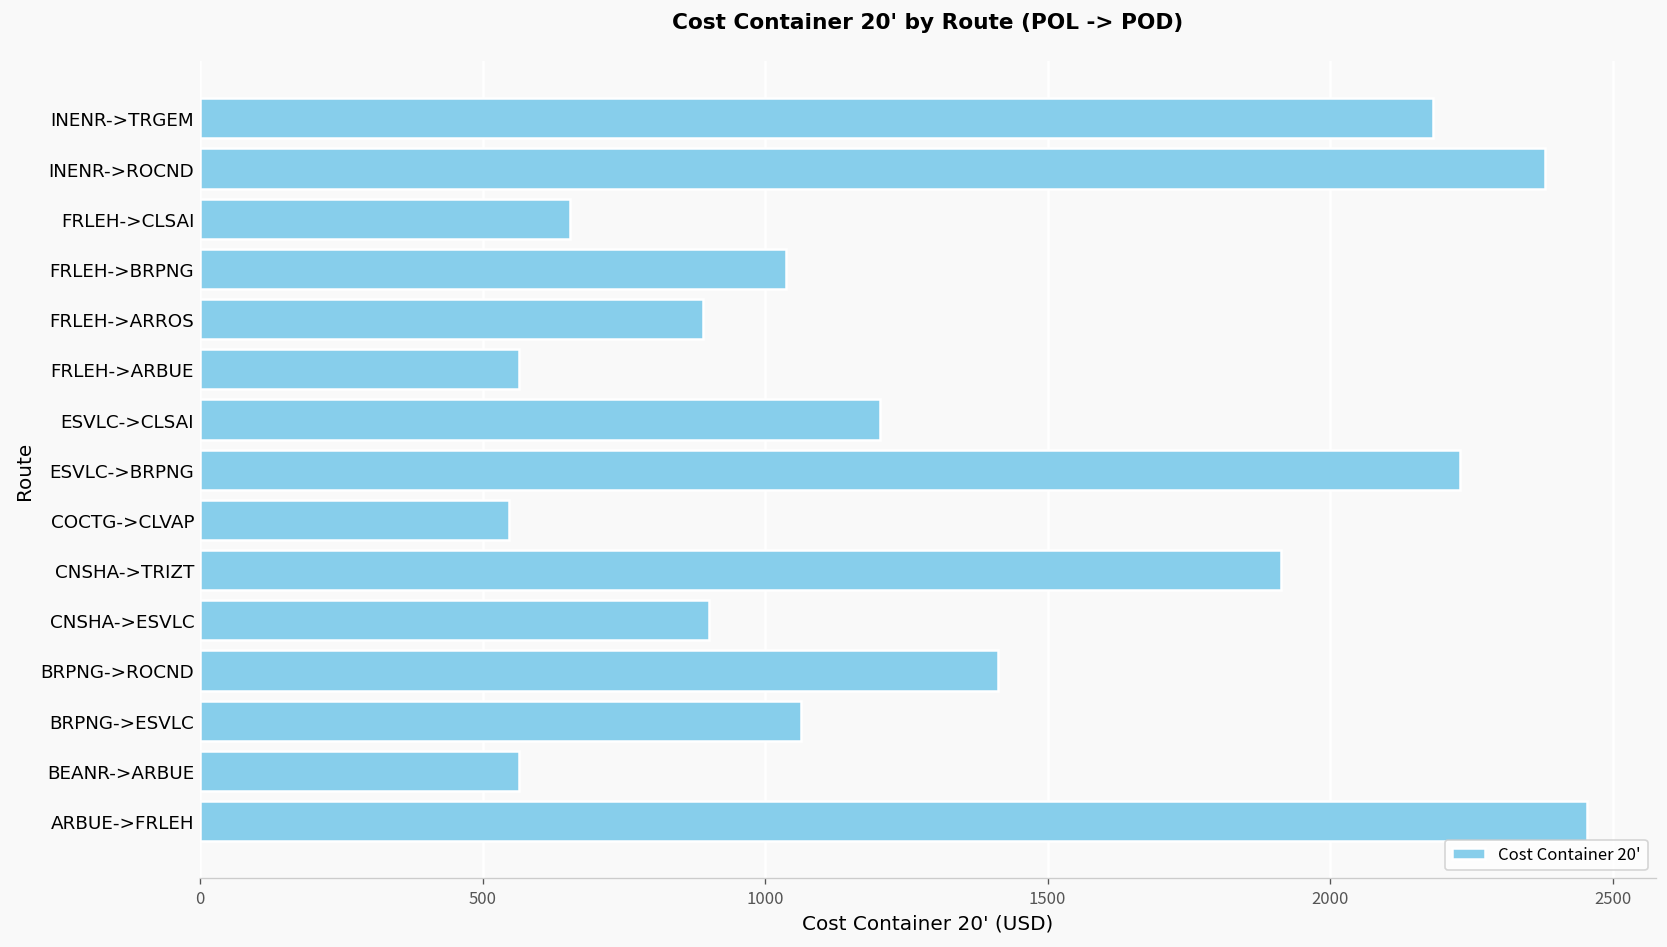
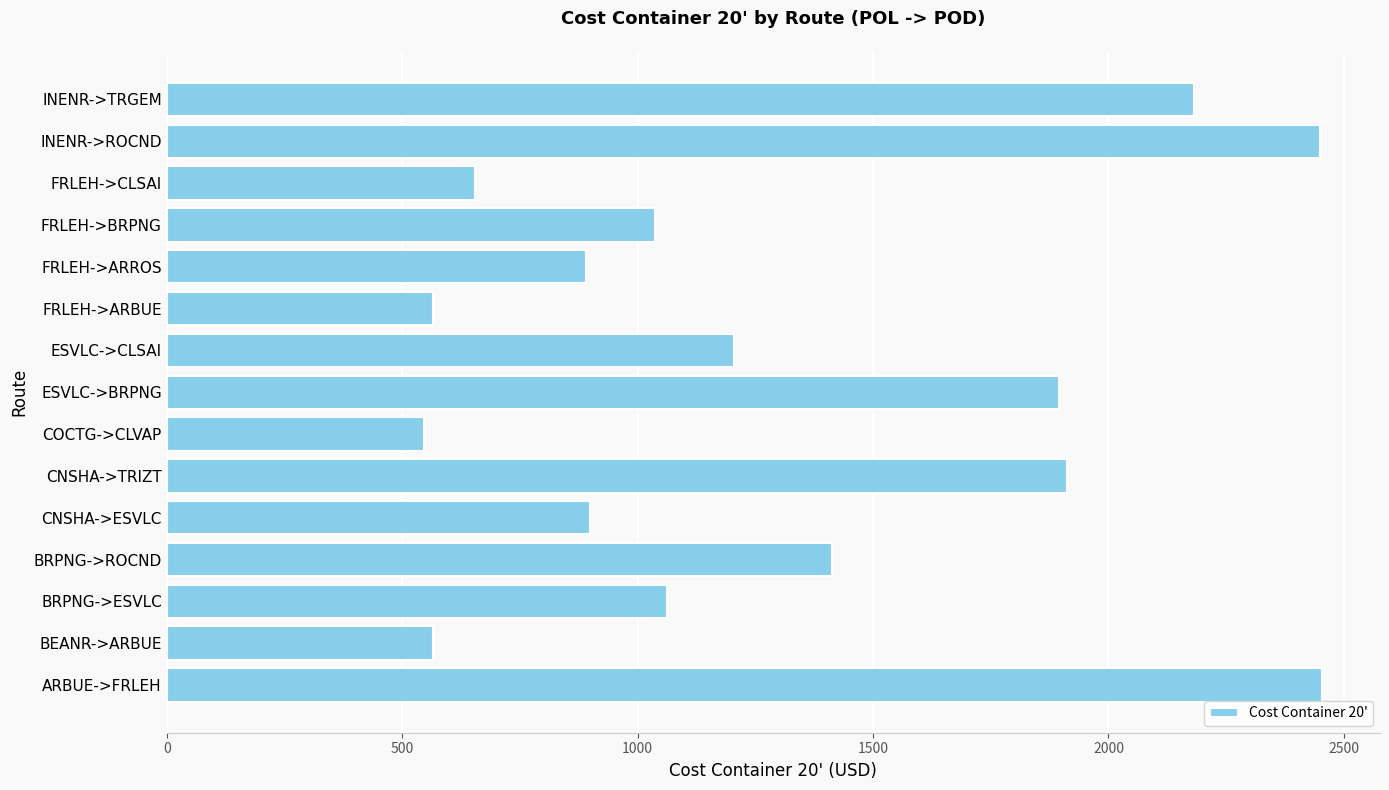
  {
    "INENR->TRGEM": 2180,
-   "INENR->ROCND": 2380,
+   "INENR->ROCND": 2450,
    "FRLEH->CLSAI": 660,
    "FRLEH->BRPNG": 1040,
    "FRLEH->ARROS": 890,
    "FRLEH->ARBUE": 570,
    "ESVLC->CLSAI": 1200,
-   "ESVLC->BRPNG": 2230,
+   "ESVLC->BRPNG": 1900,
    "COCTG->CLVAP": 550,
    "CNSHA->TRIZT": 1910,
    "CNSHA->ESVLC": 900,
    "BRPNG->ROCND": 1410,
    "BRPNG->ESVLC": 1060,
    "BEANR->ARBUE": 570,
    "ARBUE->FRLEH": 2450
  }
